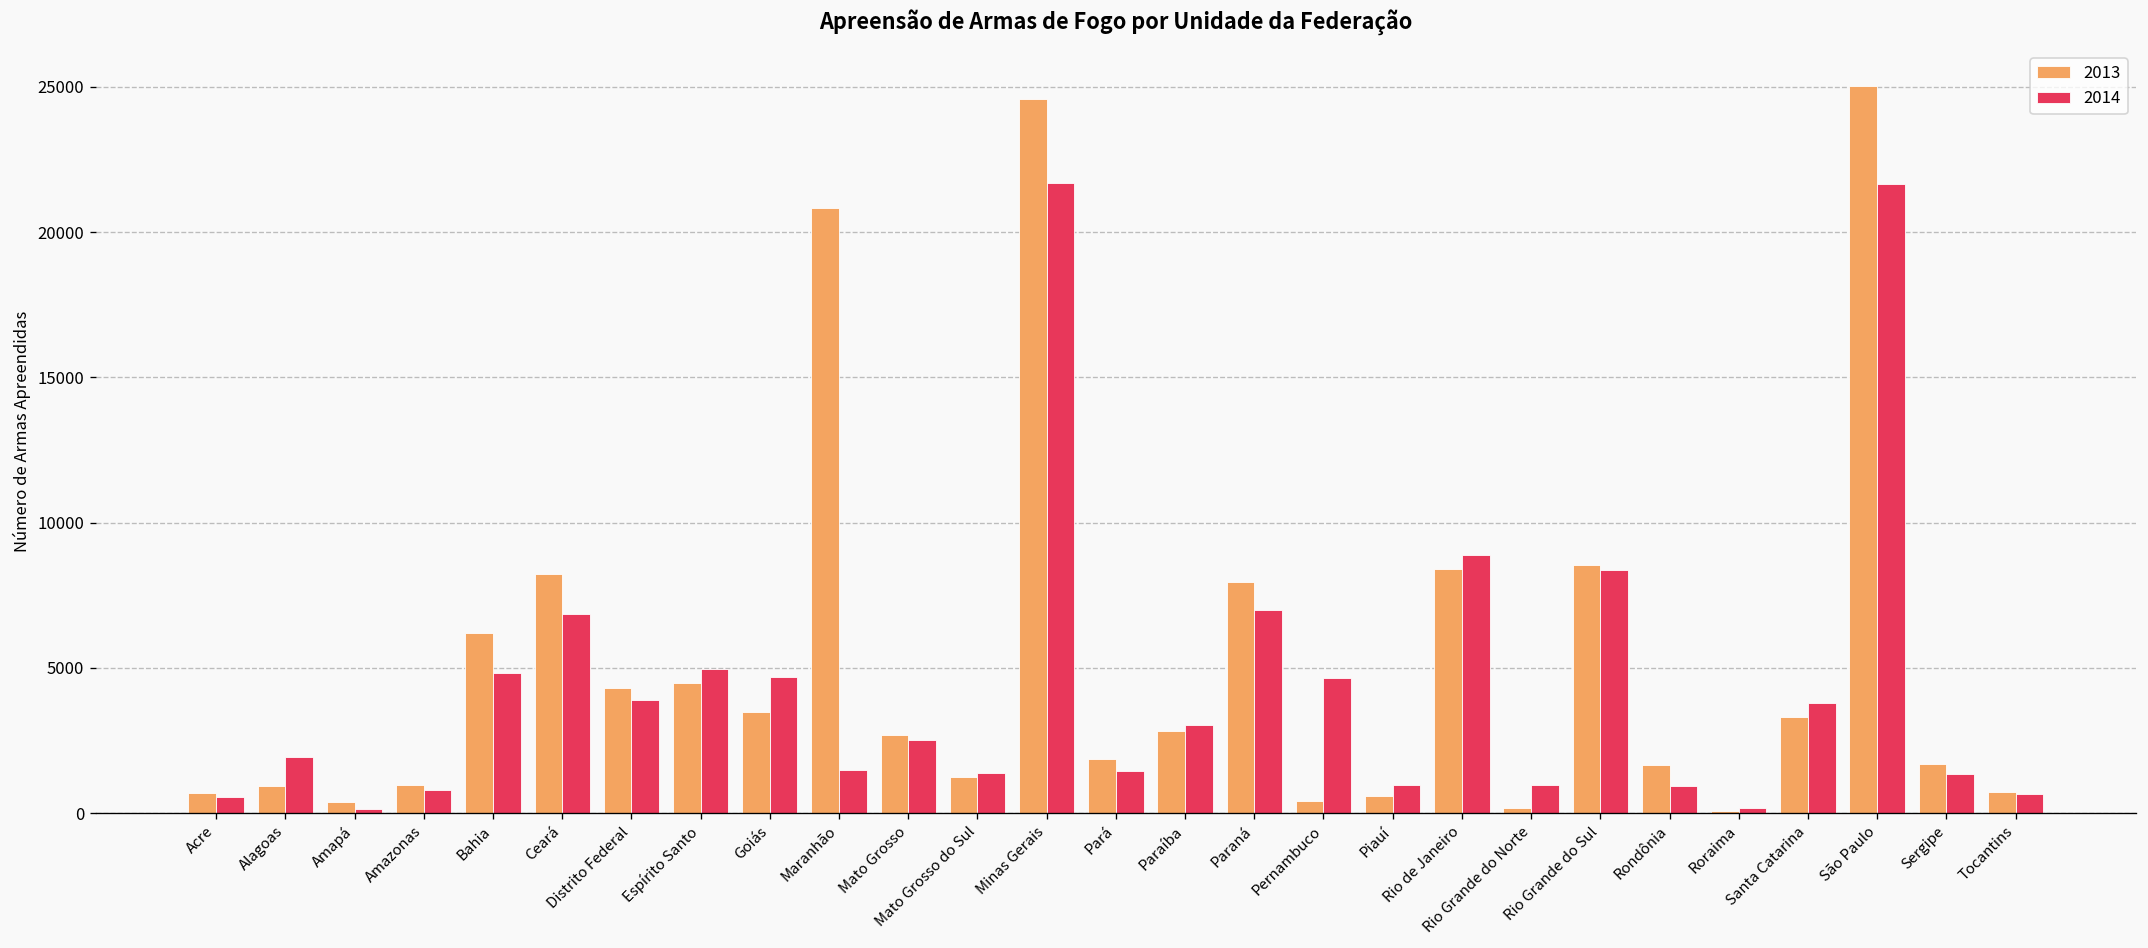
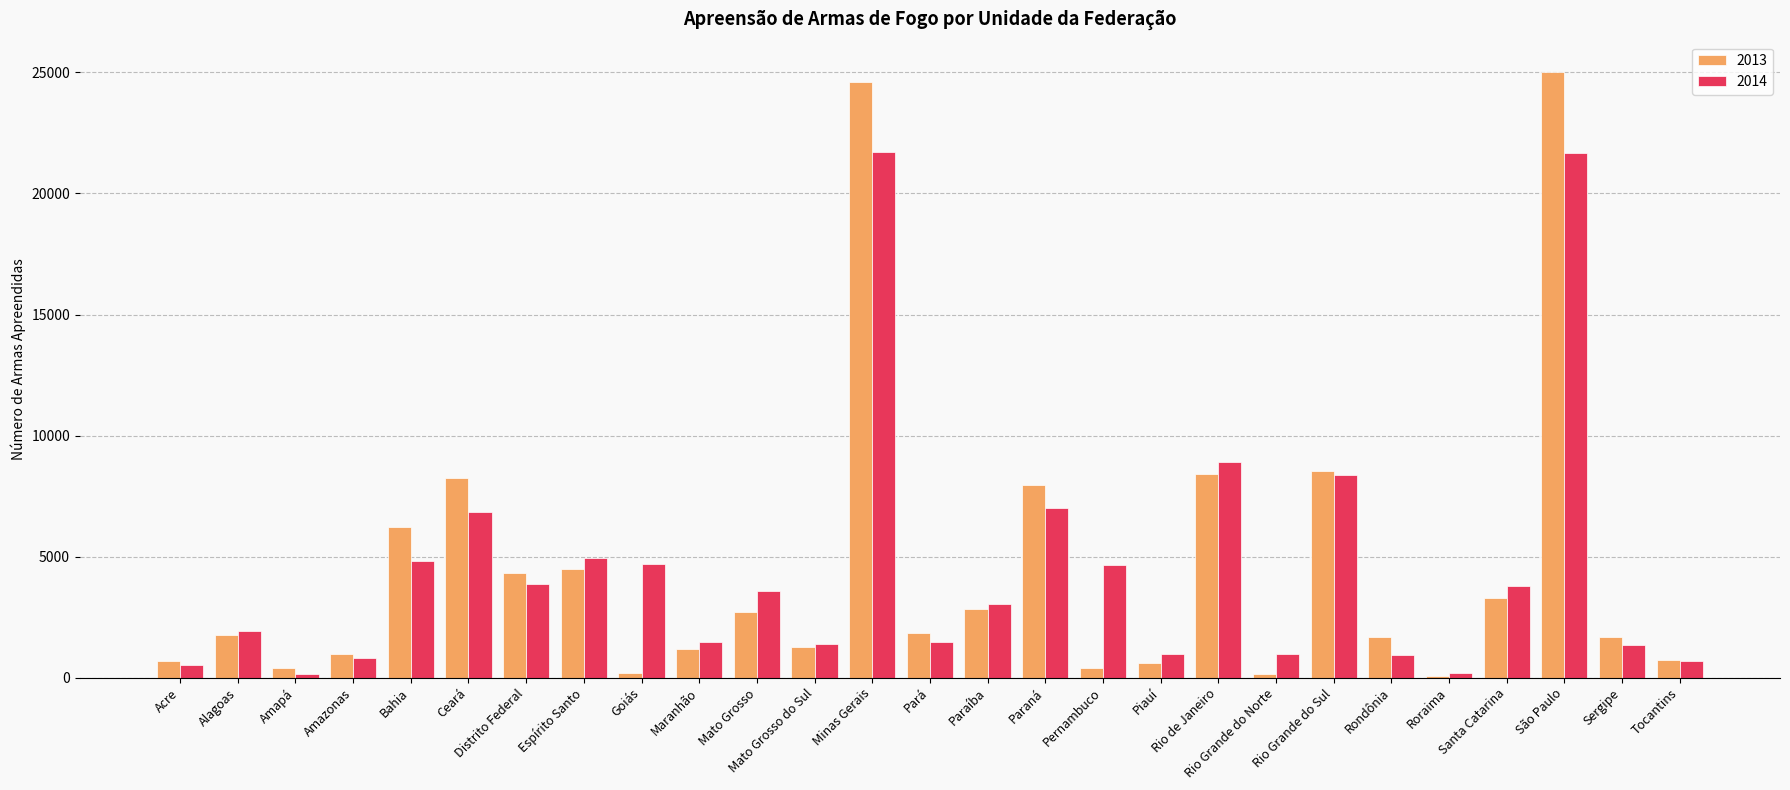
  {
    "2013": {
      "Acre": 700,
-     "Alagoas": 900,
+     "Alagoas": 1800,
      "Amapá": 400,
      "Amazonas": 1000,
      "Bahia": 6200,
      "Ceará": 8200,
      "Distrito Federal": 4300,
      "Espírito Santo": 4500,
-     "Goiás": 3500,
-     "Maranhão": 20800,
+     "Goiás": 200,
+     "Maranhão": 1200,
      "Mato Grosso": 2700,
      "Mato Grosso do Sul": 1200,
      "Minas Gerais": 24600,
      "Pará": 1900,
      "Paraíba": 2800,
      "Paraná": 8000,
      "Pernambuco": 400,
      "Piauí": 600,
      "Rio de Janeiro": 8400,
      "Rio Grande do Norte": 200,
      "Rio Grande do Sul": 8500,
      "Rondônia": 1700,
      "Santa Catarina": 3300,
      "São Paulo": 25000,
      "Sergipe": 1700,
      "Tocantins": 700
    },
    "2014": {
      "Acre": 500,
      "Alagoas": 1900,
      "Amapá": 100,
      "Amazonas": 800,
      "Bahia": 4800,
      "Ceará": 6900,
      "Distrito Federal": 3900,
      "Espírito Santo": 5000,
      "Goiás": 4700,
      "Maranhão": 1500,
-     "Mato Grosso": 2500,
+     "Mato Grosso": 3600,
      "Mato Grosso do Sul": 1400,
      "Minas Gerais": 21700,
      "Pará": 1500,
      "Paraíba": 3000,
      "Paraná": 7000,
      "Pernambuco": 4600,
      "Piauí": 1000,
      "Rio de Janeiro": 8900,
      "Rio Grande do Norte": 1000,
      "Rio Grande do Sul": 8400,
      "Rondônia": 900,
      "Roraima": 200,
      "Santa Catarina": 3800,
      "São Paulo": 21700,
      "Sergipe": 1300,
      "Tocantins": 700
    }
  }
